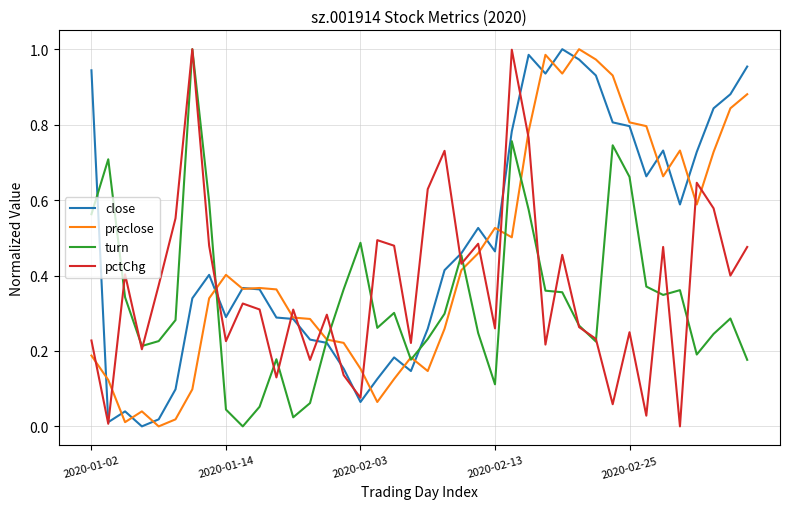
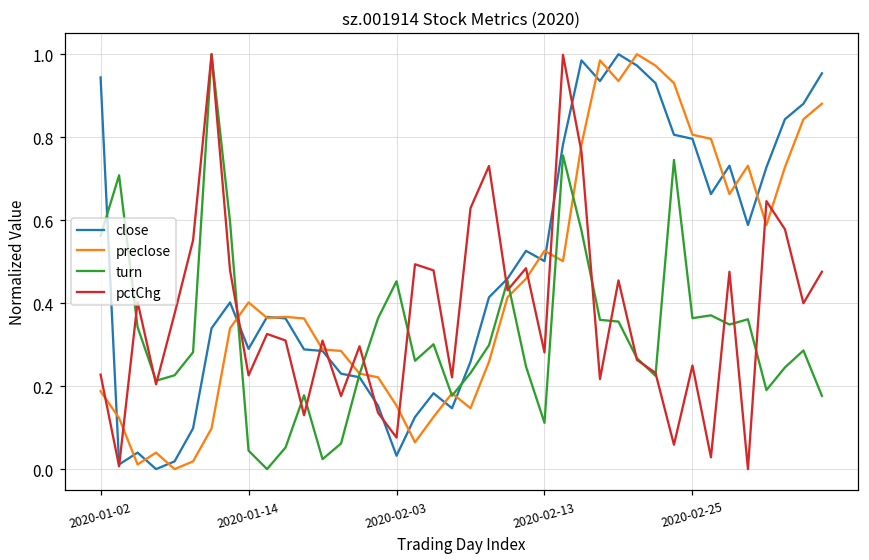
  {
    "close": {
      "2020-01-02": 0.94,
      "2020-01-14": 0.29,
-     "2020-02-03": 0.06,
-     "2020-02-13": 0.46,
+     "2020-02-03": 0.03,
+     "2020-02-13": 0.50,
      "2020-02-25": 0.80
    },
    "preclose": {
      "2020-01-02": 0.19,
      "2020-01-14": 0.40,
      "2020-02-03": 0.15,
      "2020-02-13": 0.53,
      "2020-02-25": 0.81
    },
    "turn": {
      "2020-01-14": 0.04,
-     "2020-02-03": 0.49,
+     "2020-02-03": 0.45,
      "2020-02-13": 0.11,
-     "2020-02-25": 0.66
+     "2020-02-25": 0.36
    },
    "pctChg": {
      "2020-01-02": 0.23,
      "2020-01-14": 0.23,
      "2020-02-03": 0.08,
-     "2020-02-13": 0.26,
+     "2020-02-13": 0.28,
      "2020-02-25": 0.25
    }
  }
